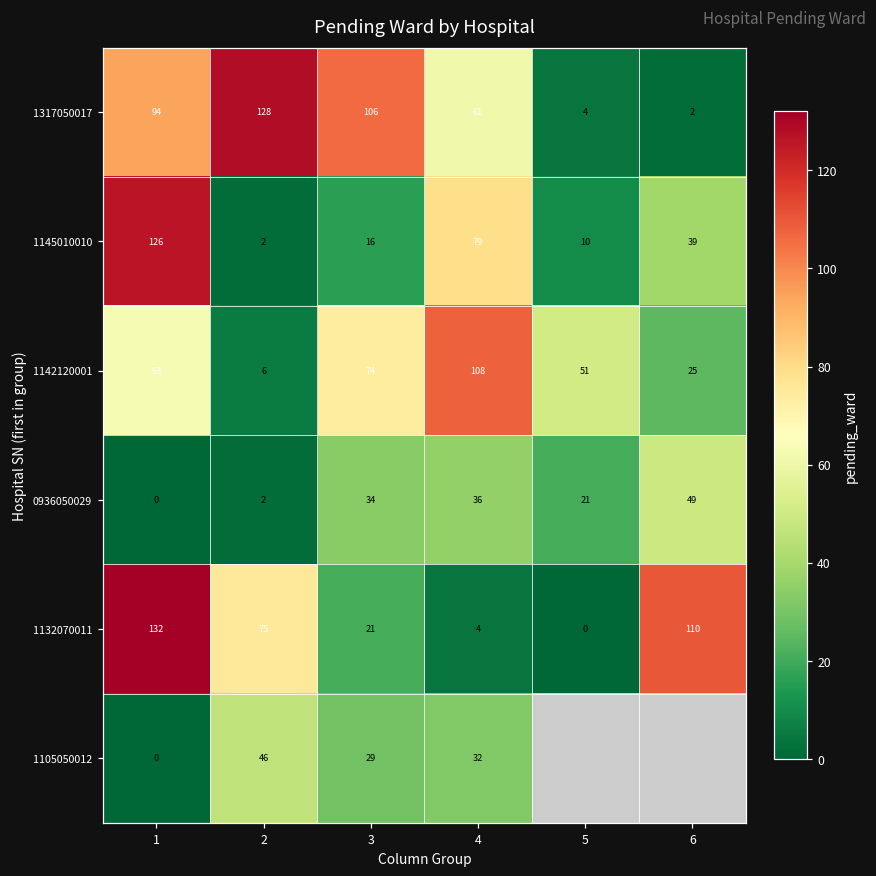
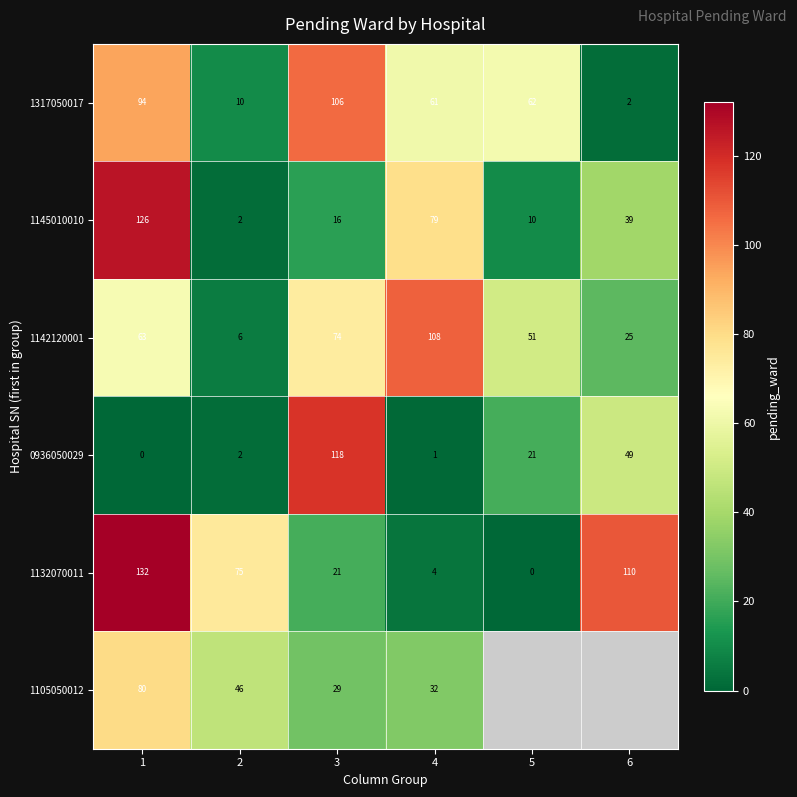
  {
    "1317050017": {
      "1": 94,
-     "2": 128,
+     "2": 10,
      "3": 106,
      "4": 61,
-     "5": 4,
+     "5": 62,
      "6": 2
    },
    "1145010010": {
      "1": 126,
      "2": 2,
      "3": 16,
      "4": 79,
      "5": 10,
      "6": 39
    },
    "1142120001": {
      "1": 63,
      "2": 6,
      "3": 74,
      "4": 108,
      "5": 51,
      "6": 25
    },
    "0936050029": {
      "1": 0,
      "2": 2,
-     "3": 34,
-     "4": 36,
+     "3": 118,
+     "4": 1,
      "5": 21,
      "6": 49
    },
    "1132070011": {
      "1": 132,
      "2": 75,
      "3": 21,
      "4": 4,
      "5": 0,
      "6": 110
    },
    "1105050012": {
-     "1": 0,
+     "1": 80,
      "2": 46,
      "3": 29,
      "4": 32
    }
  }
